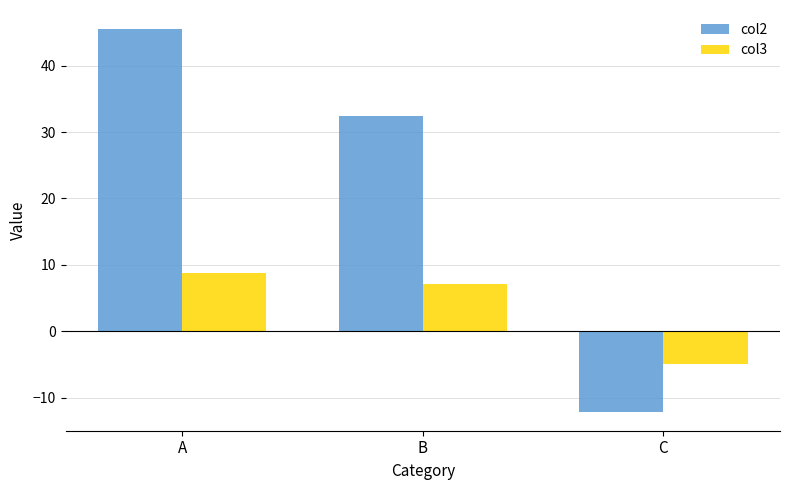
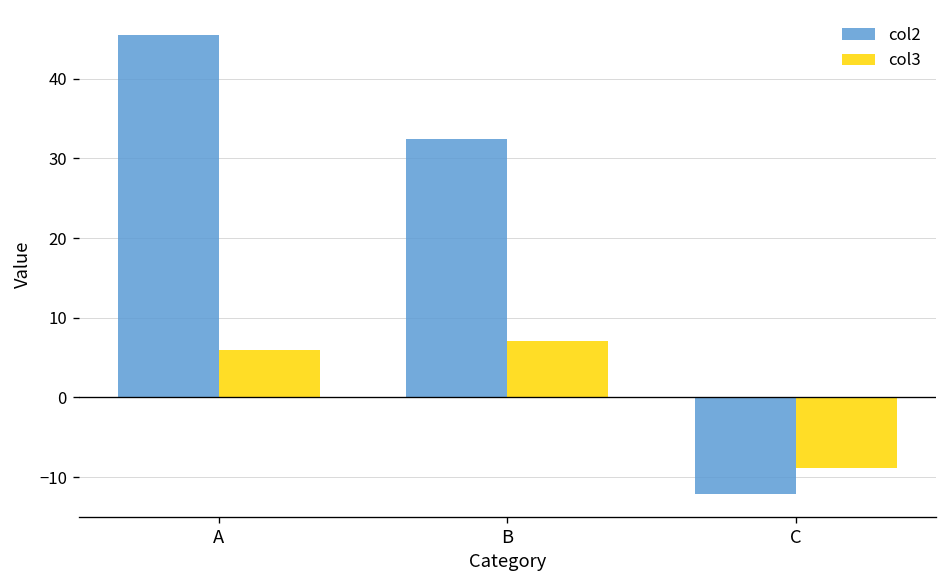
  {
    "col2": {
      "A": 46,
      "B": 32,
      "C": -12
    },
    "col3": {
-     "A": 9,
+     "A": 6,
      "B": 7,
-     "C": -5
+     "C": -9
    }
  }
